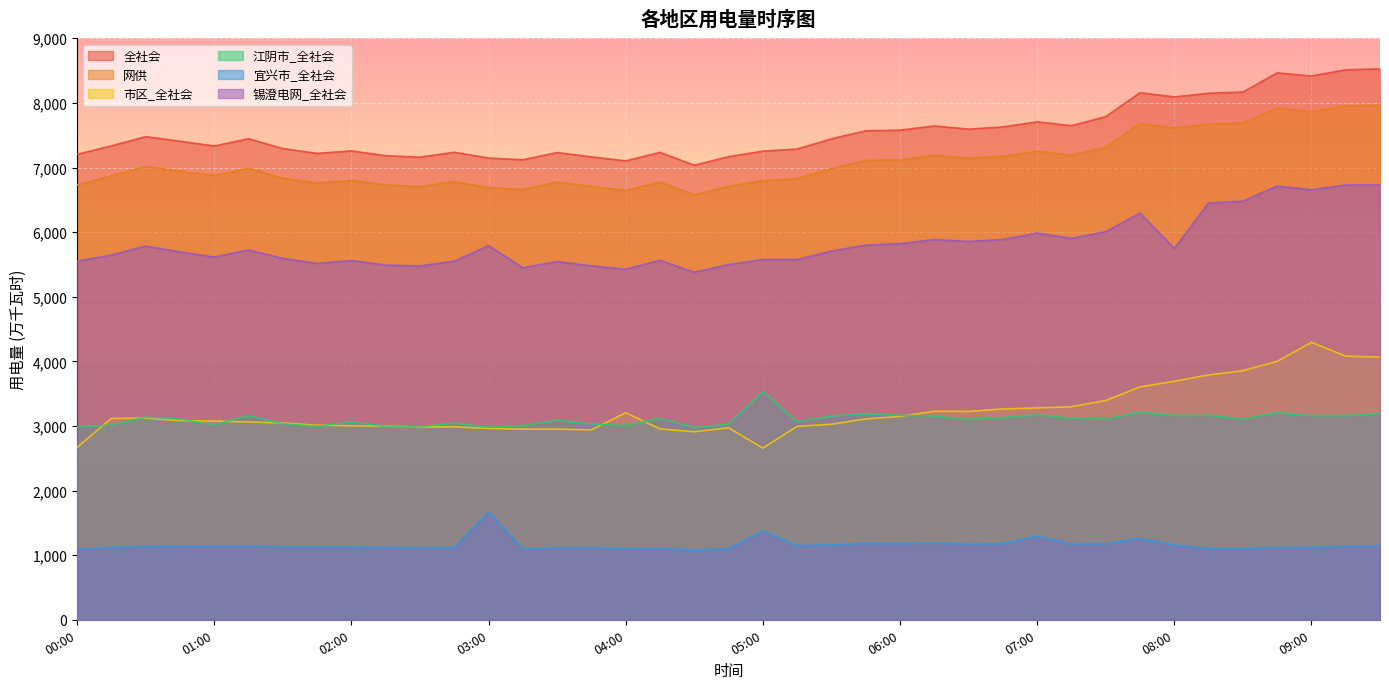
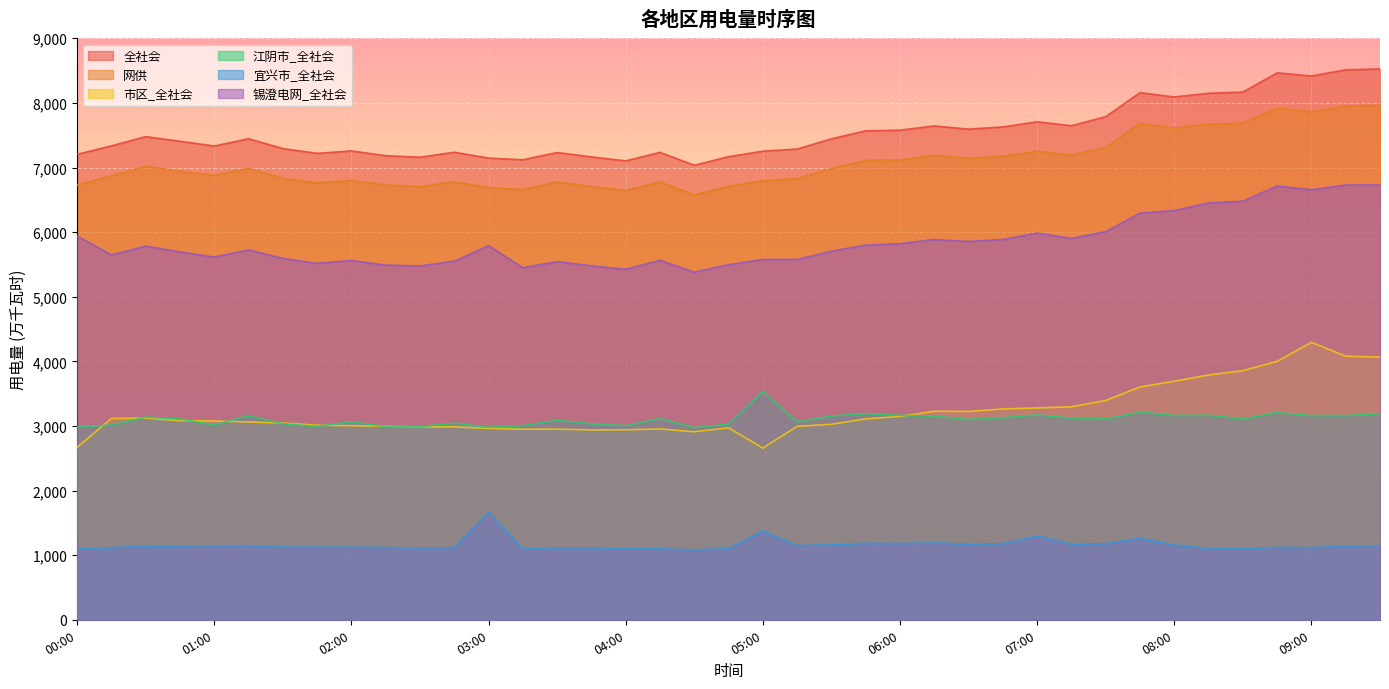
  {
    "市区_全社会": {
      "00:00": "2,700",
      "01:00": "3,100",
      "02:00": "3,000",
-     "04:00": "3,200",
+     "04:00": "2,900",
      "05:00": "2,700",
      "07:00": "3,300",
      "08:00": "3,700",
      "09:00": "4,300"
    },
    "江阴市_全社会": {
      "00:00": "3,000",
      "01:00": "3,000",
      "02:00": "3,100",
      "04:00": "3,000",
      "05:00": "3,500",
      "07:00": "3,200",
      "08:00": "3,200",
      "09:00": "3,200"
    },
    "宜兴市_全社会": {
      "00:00": "1,100",
      "01:00": "1,100",
      "02:00": "1,100",
      "03:00": "1,700",
      "04:00": "1,100",
      "05:00": "1,400",
      "06:00": "1,200",
      "07:00": "1,300",
      "08:00": "1,200",
      "09:00": "1,100"
    },
    "锡澄电网_全社会": {
-     "00:00": "5,500",
+     "00:00": "5,900",
      "01:00": "5,600",
      "02:00": "5,600",
      "03:00": "5,800",
      "04:00": "5,400",
      "05:00": "5,600",
      "06:00": "5,800",
      "07:00": "6,000",
-     "08:00": "5,700",
+     "08:00": "6,300",
      "09:00": "6,700"
    }
  }
